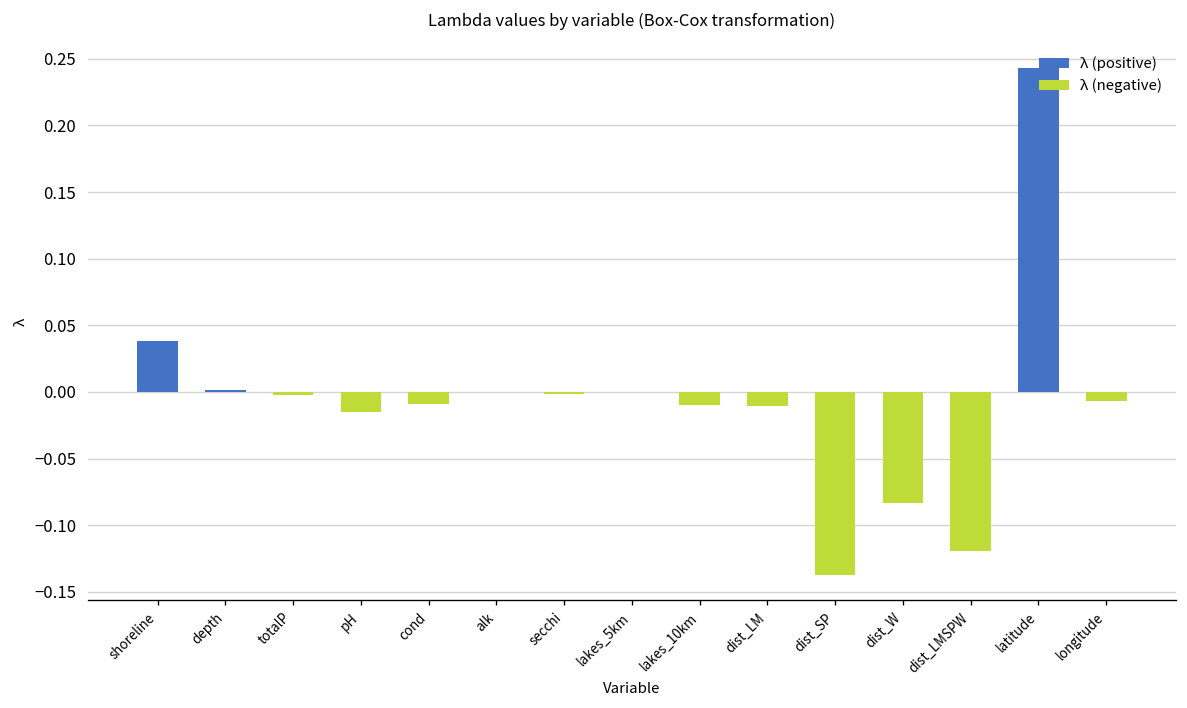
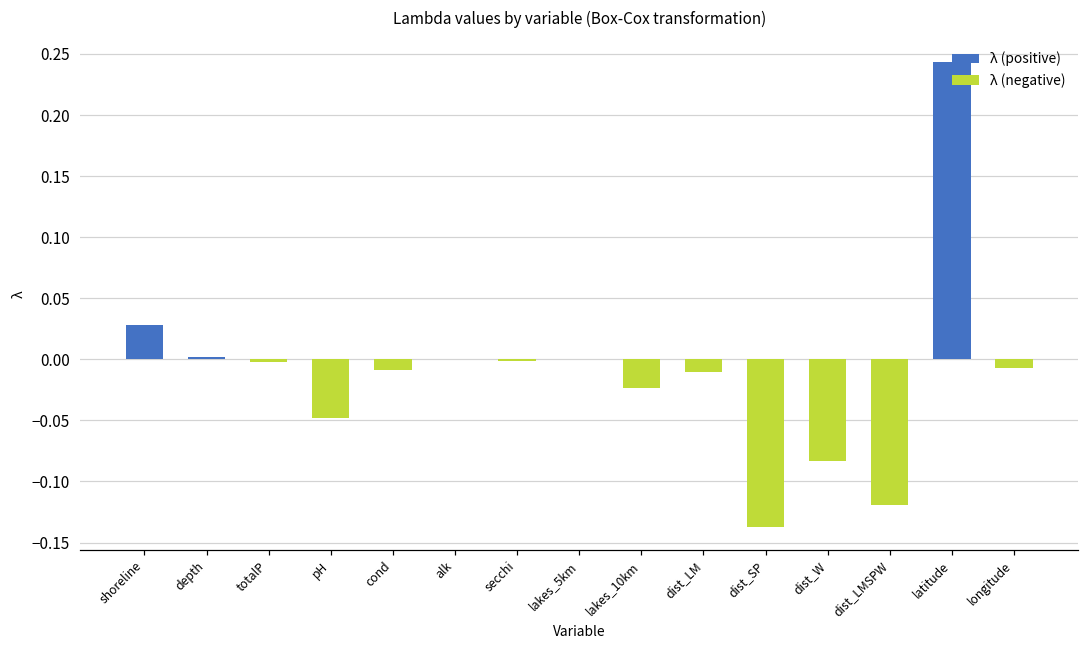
  {
    "λ (positive)": {
-     "shoreline": 0.038,
+     "shoreline": 0.028,
      "totalP": 0.000,
      "pH": 0.000,
      "cond": 0.000,
      "secchi": 0.000,
      "lakes_5km": 0.000,
      "lakes_10km": 0.000,
      "dist_LM": 0.000,
      "dist_SP": 0.000,
      "dist_W": 0.000,
      "dist_LMSPW": 0.000,
      "latitude": 0.243,
      "longitude": 0.000
    },
    "λ (negative)": {
      "shoreline": 0.000,
      "depth": 0.000,
      "totalP": -0.002,
-     "pH": -0.015,
+     "pH": -0.048,
      "cond": -0.009,
      "alk": 0.000,
-     "lakes_10km": -0.010,
+     "lakes_10km": -0.024,
      "dist_LM": -0.010,
      "dist_SP": -0.137,
      "dist_W": -0.084,
      "dist_LMSPW": -0.119,
      "latitude": 0.000,
      "longitude": -0.007
    }
  }
